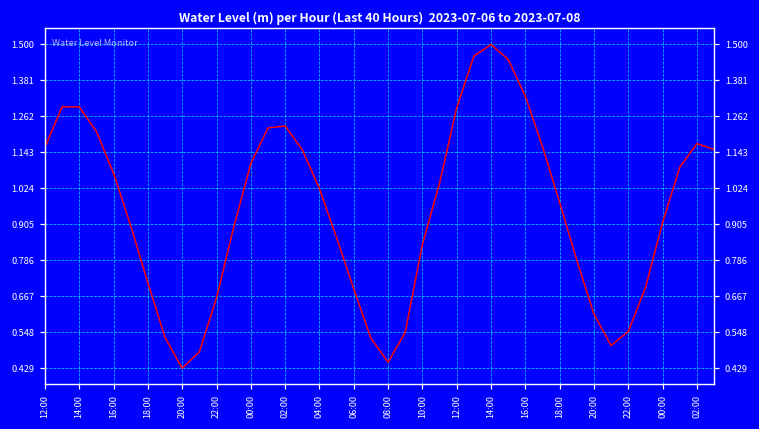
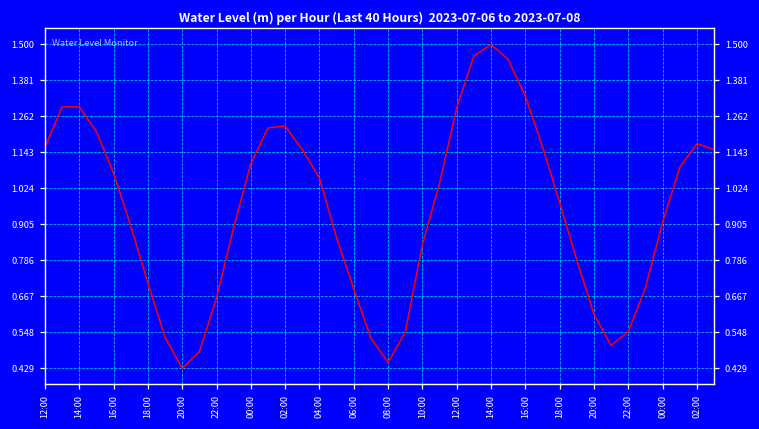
  {
-   "04:00": 1.02,
+   "04:00": 1.06,
    "06:00": 0.69,
    "08:00": 0.45,
    "10:00": 0.84
  }
